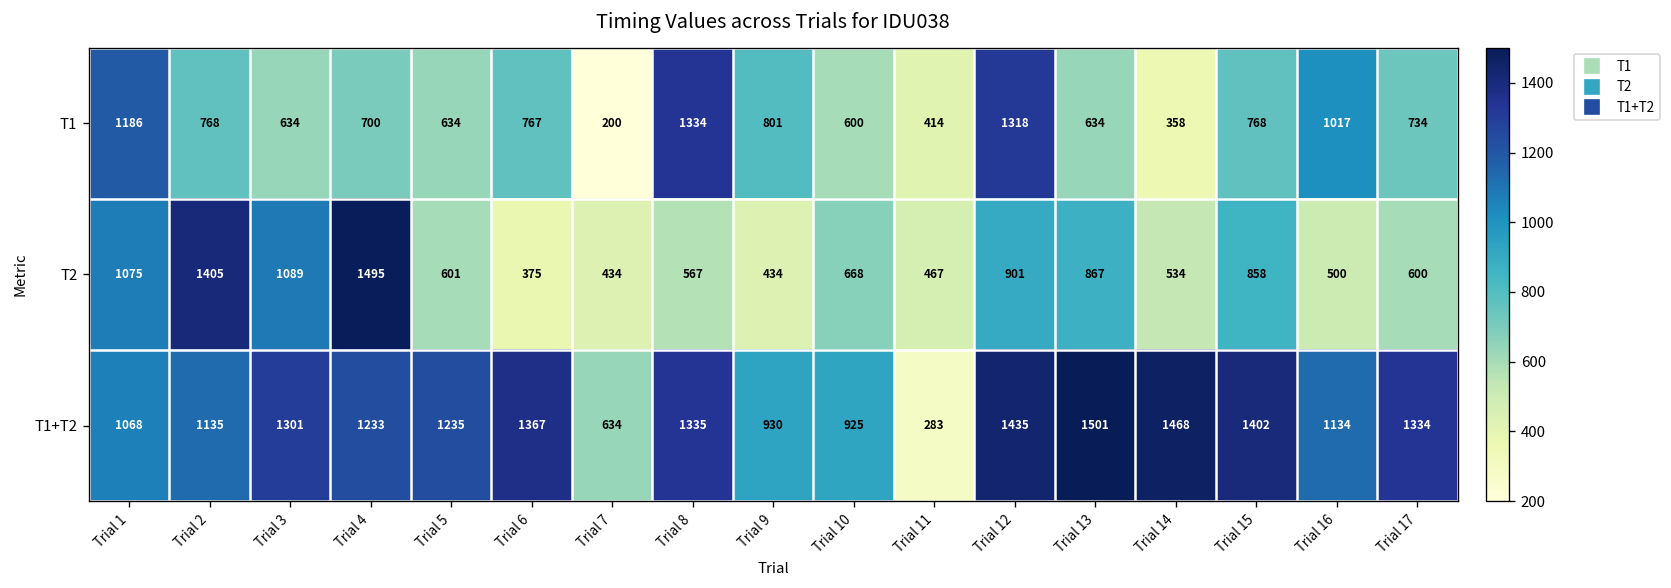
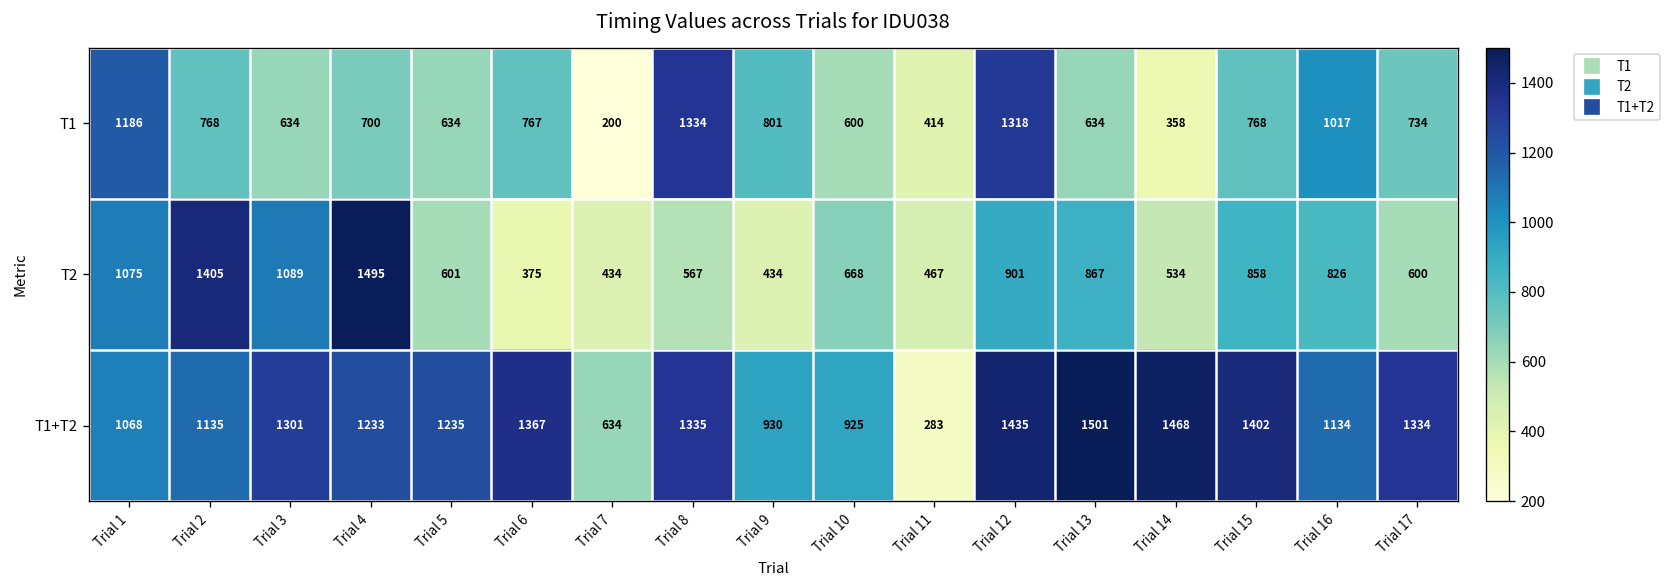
  {
    "T1": {
      "Trial 1": 1186,
      "Trial 2": 768,
      "Trial 3": 634,
      "Trial 4": 700,
      "Trial 5": 634,
      "Trial 6": 767,
      "Trial 7": 200,
      "Trial 8": 1334,
      "Trial 9": 801,
      "Trial 10": 600,
      "Trial 11": 414,
      "Trial 12": 1318,
      "Trial 13": 634,
      "Trial 14": 358,
      "Trial 15": 768,
      "Trial 16": 1017,
      "Trial 17": 734
    },
    "T2": {
      "Trial 1": 1075,
      "Trial 2": 1405,
      "Trial 3": 1089,
      "Trial 4": 1495,
      "Trial 5": 601,
      "Trial 6": 375,
      "Trial 7": 434,
      "Trial 8": 567,
      "Trial 9": 434,
      "Trial 10": 668,
      "Trial 11": 467,
      "Trial 12": 901,
      "Trial 13": 867,
      "Trial 14": 534,
      "Trial 15": 858,
-     "Trial 16": 500,
+     "Trial 16": 826,
      "Trial 17": 600
    },
    "T1+T2": {
      "Trial 1": 1068,
      "Trial 2": 1135,
      "Trial 3": 1301,
      "Trial 4": 1233,
      "Trial 5": 1235,
      "Trial 6": 1367,
      "Trial 7": 634,
      "Trial 8": 1335,
      "Trial 9": 930,
      "Trial 10": 925,
      "Trial 11": 283,
      "Trial 12": 1435,
      "Trial 13": 1501,
      "Trial 14": 1468,
      "Trial 15": 1402,
      "Trial 16": 1134,
      "Trial 17": 1334
    }
  }
